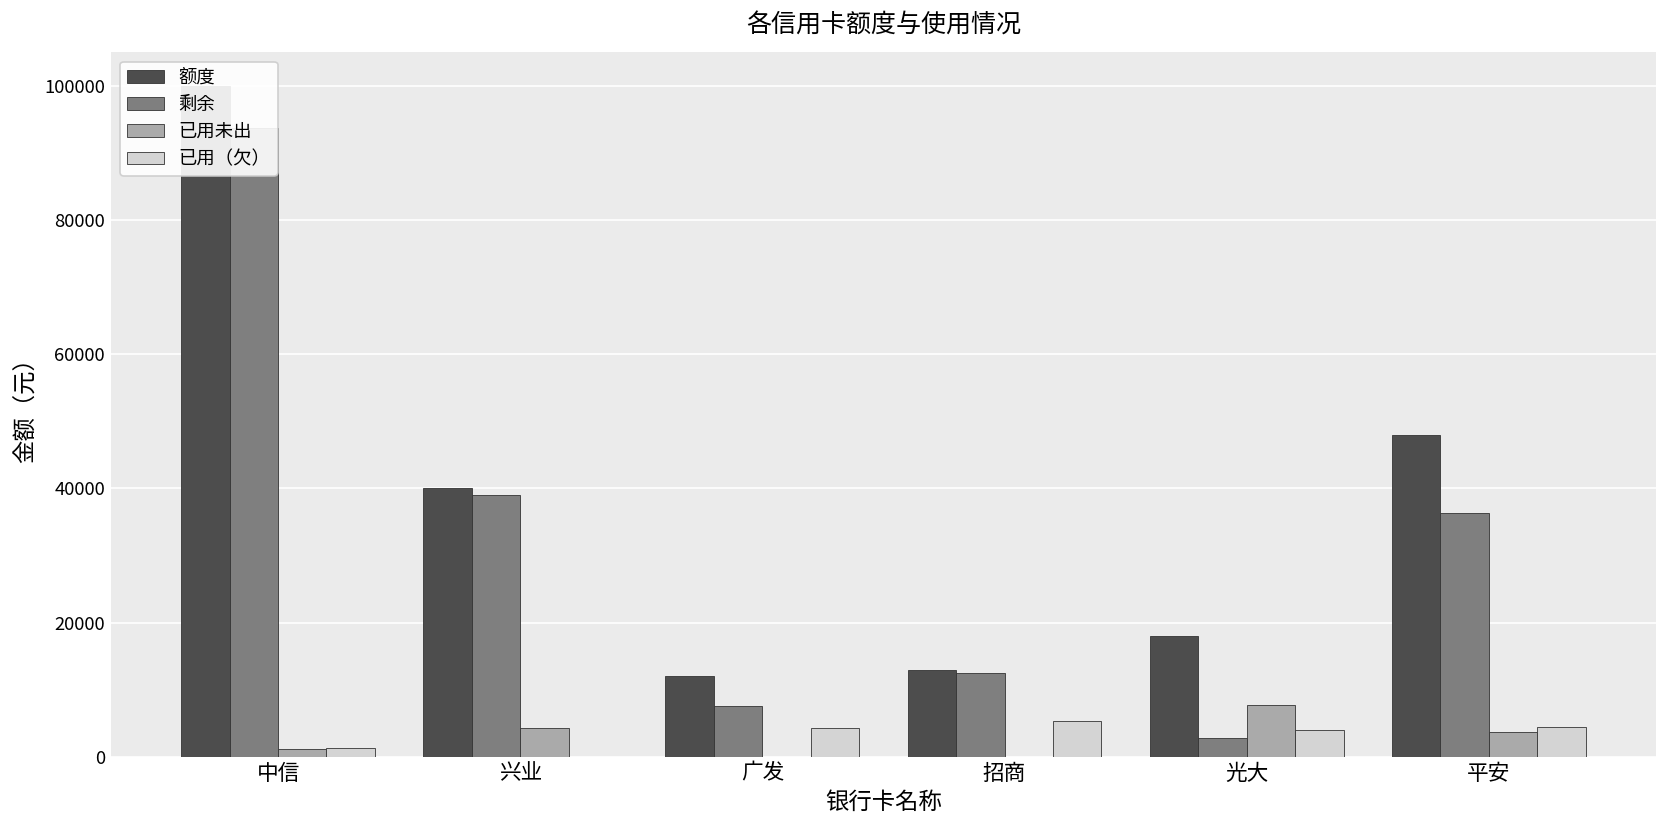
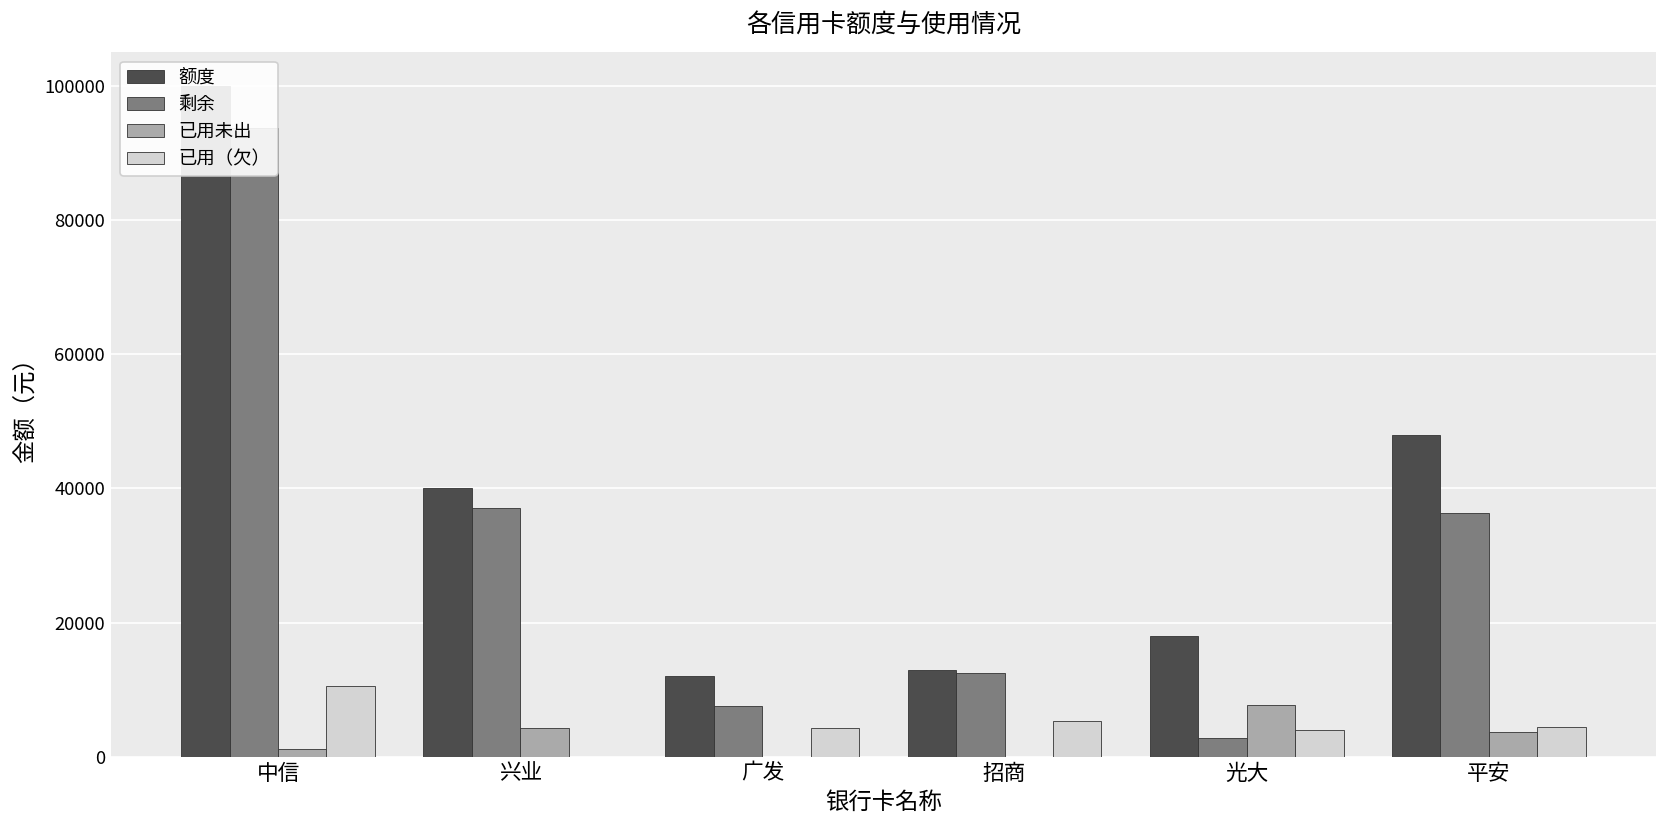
  {
    "额度": {
      "兴业": 40000,
      "广发": 12000,
      "招商": 13000,
      "光大": 18000,
      "平安": 48000
    },
    "剩余": {
-     "兴业": 39000,
+     "兴业": 37000,
      "广发": 8000,
      "招商": 13000,
      "光大": 3000,
      "平安": 36000
    },
    "已用未出": {
      "中信": 1000,
      "兴业": 4000,
      "广发": 0,
      "招商": 0,
      "光大": 8000,
      "平安": 4000
    },
    "已用（欠）": {
-     "中信": 1000,
+     "中信": 11000,
      "兴业": 0,
      "广发": 4000,
      "招商": 5000,
      "光大": 4000,
      "平安": 4000
    }
  }
